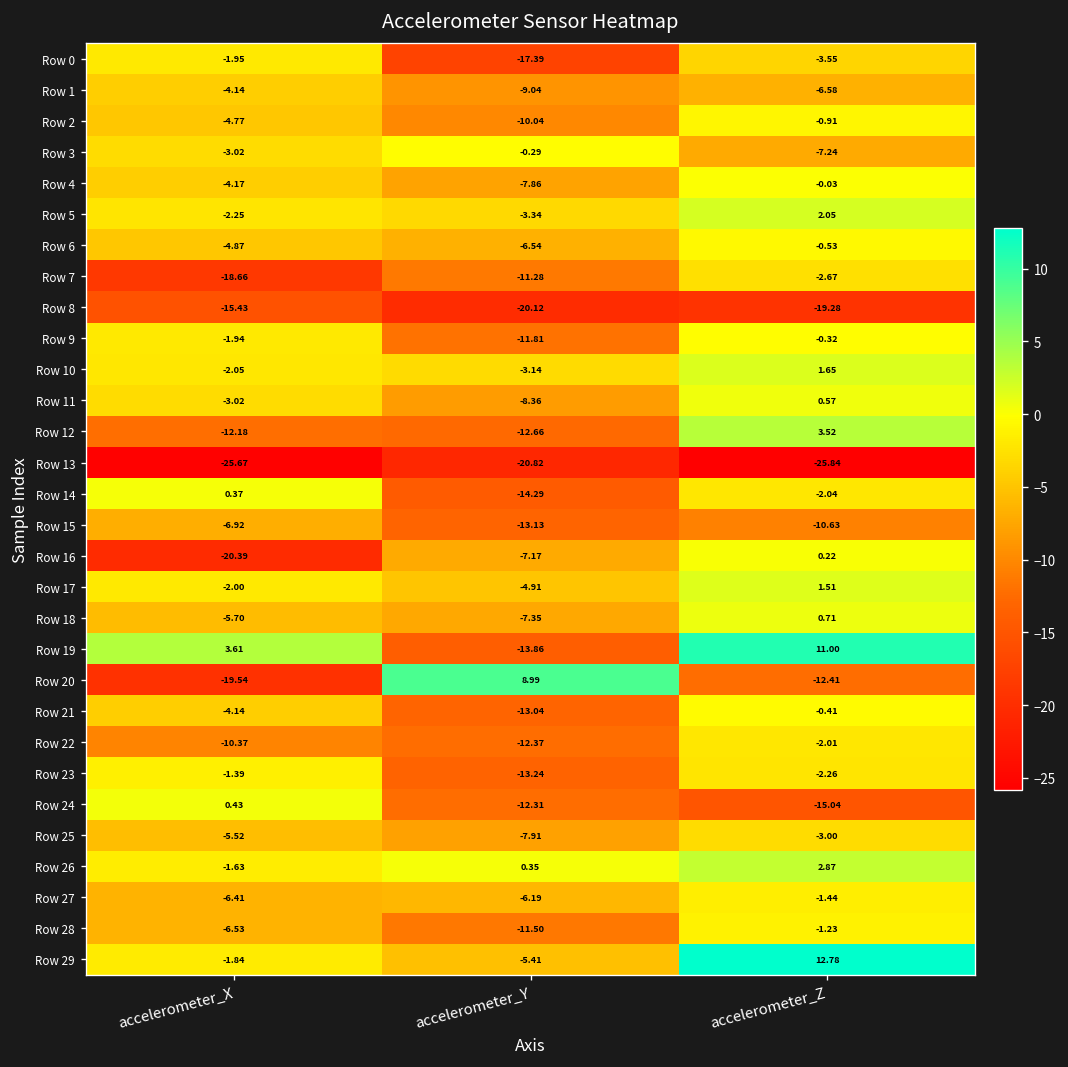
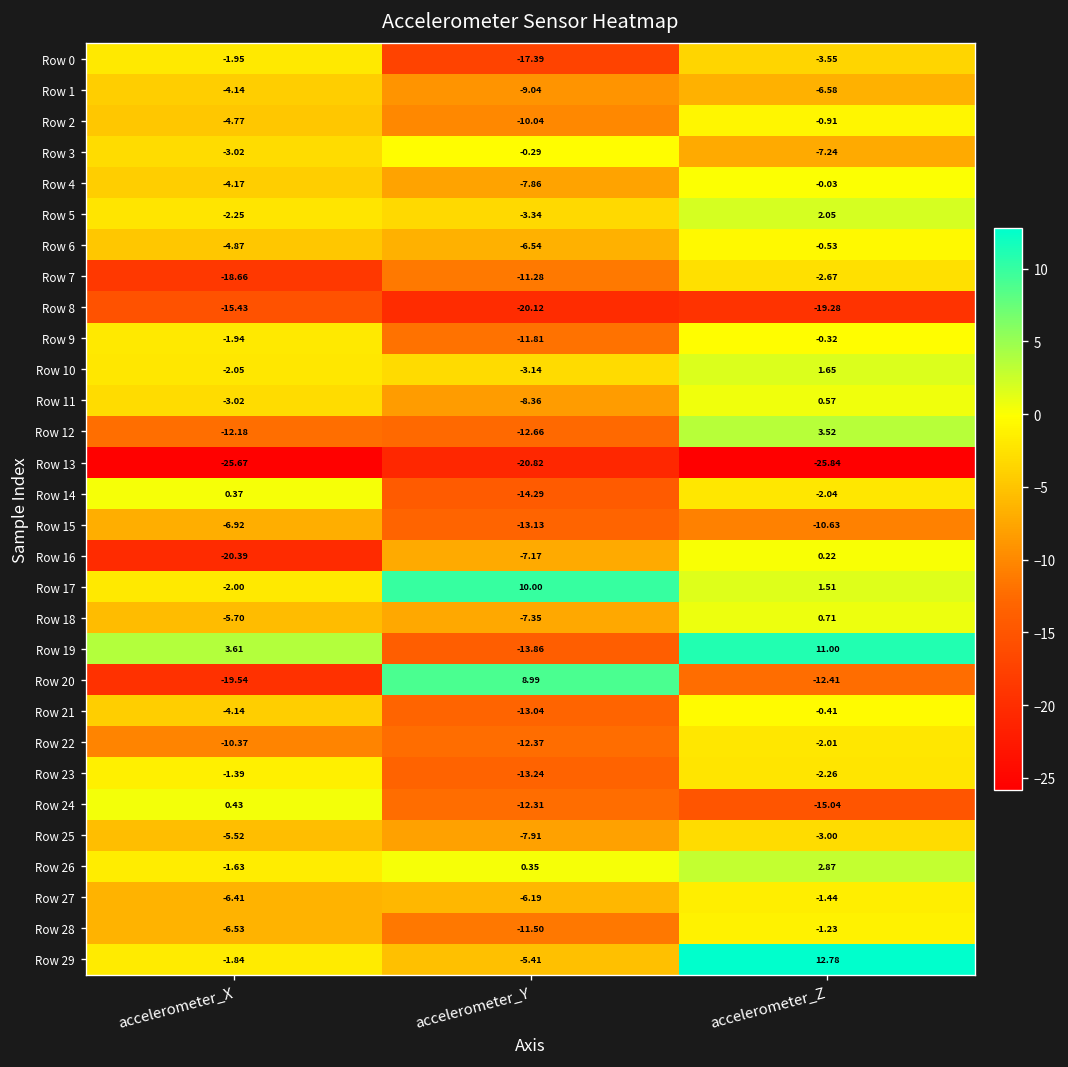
  {
    "Row 0": {
      "accelerometer_X": -1.95,
      "accelerometer_Y": -17.39,
      "accelerometer_Z": -3.55
    },
    "Row 1": {
      "accelerometer_X": -4.14,
      "accelerometer_Y": -9.04,
      "accelerometer_Z": -6.58
    },
    "Row 2": {
      "accelerometer_X": -4.77,
      "accelerometer_Y": -10.04,
      "accelerometer_Z": -0.91
    },
    "Row 3": {
      "accelerometer_X": -3.02,
      "accelerometer_Y": -0.29,
      "accelerometer_Z": -7.24
    },
    "Row 4": {
      "accelerometer_X": -4.17,
      "accelerometer_Y": -7.86,
      "accelerometer_Z": -0.03
    },
    "Row 5": {
      "accelerometer_X": -2.25,
      "accelerometer_Y": -3.34,
      "accelerometer_Z": 2.05
    },
    "Row 6": {
      "accelerometer_X": -4.87,
      "accelerometer_Y": -6.54,
      "accelerometer_Z": -0.53
    },
    "Row 7": {
      "accelerometer_X": -18.66,
      "accelerometer_Y": -11.28,
      "accelerometer_Z": -2.67
    },
    "Row 8": {
      "accelerometer_X": -15.43,
      "accelerometer_Y": -20.12,
      "accelerometer_Z": -19.28
    },
    "Row 9": {
      "accelerometer_X": -1.94,
      "accelerometer_Y": -11.81,
      "accelerometer_Z": -0.32
    },
    "Row 10": {
      "accelerometer_X": -2.05,
      "accelerometer_Y": -3.14,
      "accelerometer_Z": 1.65
    },
    "Row 11": {
      "accelerometer_X": -3.02,
      "accelerometer_Y": -8.36,
      "accelerometer_Z": 0.57
    },
    "Row 12": {
      "accelerometer_X": -12.18,
      "accelerometer_Y": -12.66,
      "accelerometer_Z": 3.52
    },
    "Row 13": {
      "accelerometer_X": -25.67,
      "accelerometer_Y": -20.82,
      "accelerometer_Z": -25.84
    },
    "Row 14": {
      "accelerometer_X": 0.37,
      "accelerometer_Y": -14.29,
      "accelerometer_Z": -2.04
    },
    "Row 15": {
      "accelerometer_X": -6.92,
      "accelerometer_Y": -13.13,
      "accelerometer_Z": -10.63
    },
    "Row 16": {
      "accelerometer_X": -20.39,
      "accelerometer_Y": -7.17,
      "accelerometer_Z": 0.22
    },
    "Row 17": {
      "accelerometer_X": -2.00,
-     "accelerometer_Y": -4.91,
+     "accelerometer_Y": 10.00,
      "accelerometer_Z": 1.51
    },
    "Row 18": {
      "accelerometer_X": -5.70,
      "accelerometer_Y": -7.35,
      "accelerometer_Z": 0.71
    },
    "Row 19": {
      "accelerometer_X": 3.61,
      "accelerometer_Y": -13.86,
      "accelerometer_Z": 11.00
    },
    "Row 20": {
      "accelerometer_X": -19.54,
      "accelerometer_Y": 8.99,
      "accelerometer_Z": -12.41
    },
    "Row 21": {
      "accelerometer_X": -4.14,
      "accelerometer_Y": -13.04,
      "accelerometer_Z": -0.41
    },
    "Row 22": {
      "accelerometer_X": -10.37,
      "accelerometer_Y": -12.37,
      "accelerometer_Z": -2.01
    },
    "Row 23": {
      "accelerometer_X": -1.39,
      "accelerometer_Y": -13.24,
      "accelerometer_Z": -2.26
    },
    "Row 24": {
      "accelerometer_X": 0.43,
      "accelerometer_Y": -12.31,
      "accelerometer_Z": -15.04
    },
    "Row 25": {
      "accelerometer_X": -5.52,
      "accelerometer_Y": -7.91,
      "accelerometer_Z": -3.00
    },
    "Row 26": {
      "accelerometer_X": -1.63,
      "accelerometer_Y": 0.35,
      "accelerometer_Z": 2.87
    },
    "Row 27": {
      "accelerometer_X": -6.41,
      "accelerometer_Y": -6.19,
      "accelerometer_Z": -1.44
    },
    "Row 28": {
      "accelerometer_X": -6.53,
      "accelerometer_Y": -11.50,
      "accelerometer_Z": -1.23
    },
    "Row 29": {
      "accelerometer_X": -1.84,
      "accelerometer_Y": -5.41,
      "accelerometer_Z": 12.78
    }
  }
